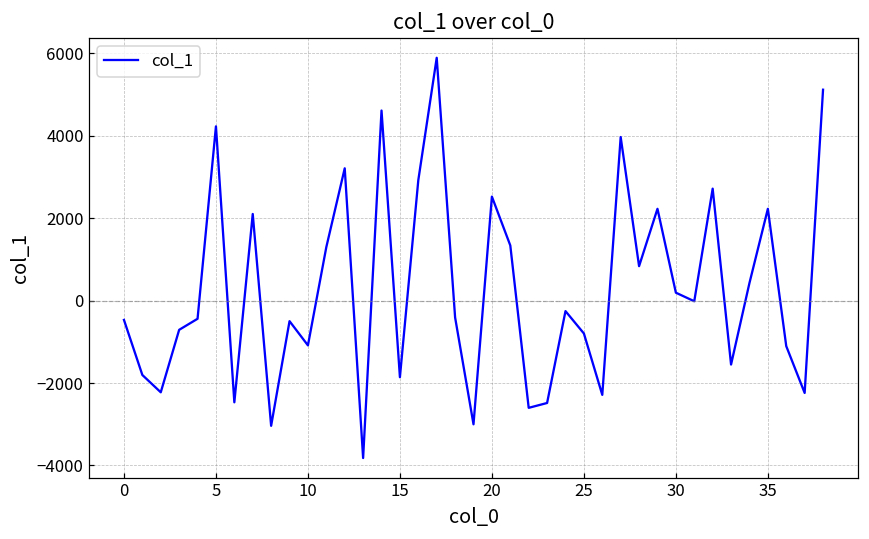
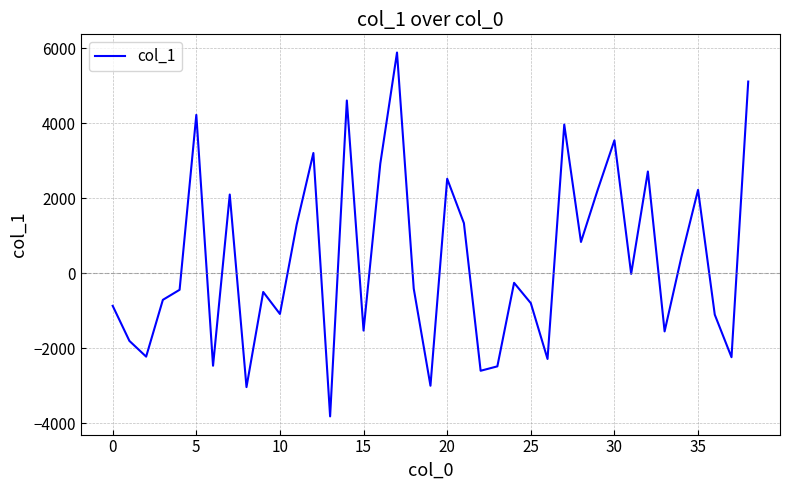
  {
-   "0": -500,
+   "0": -900,
    "5": 4200,
    "10": -1100,
-   "15": -1900,
+   "15": -1500,
    "20": 2500,
    "25": -800,
-   "30": 200,
+   "30": 3500,
    "35": 2200
  }
